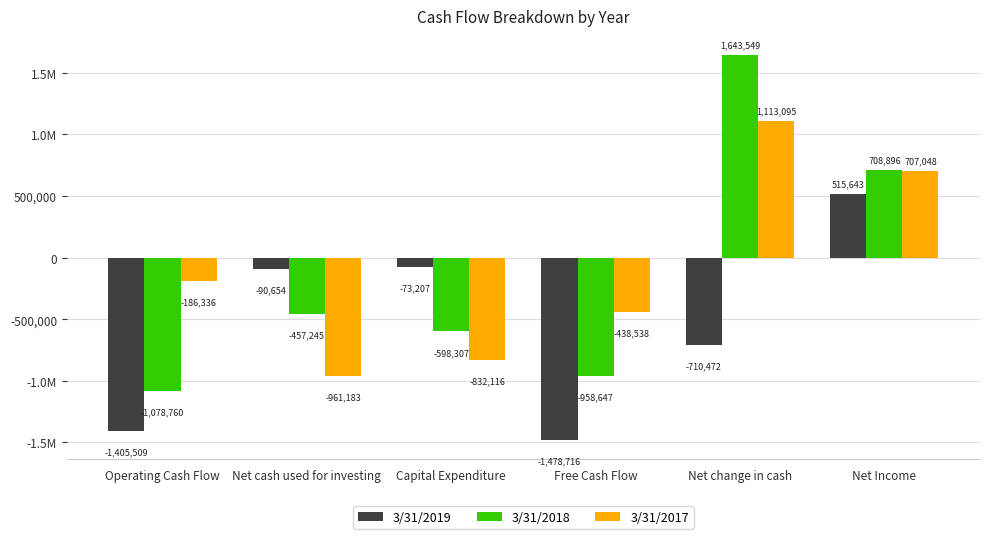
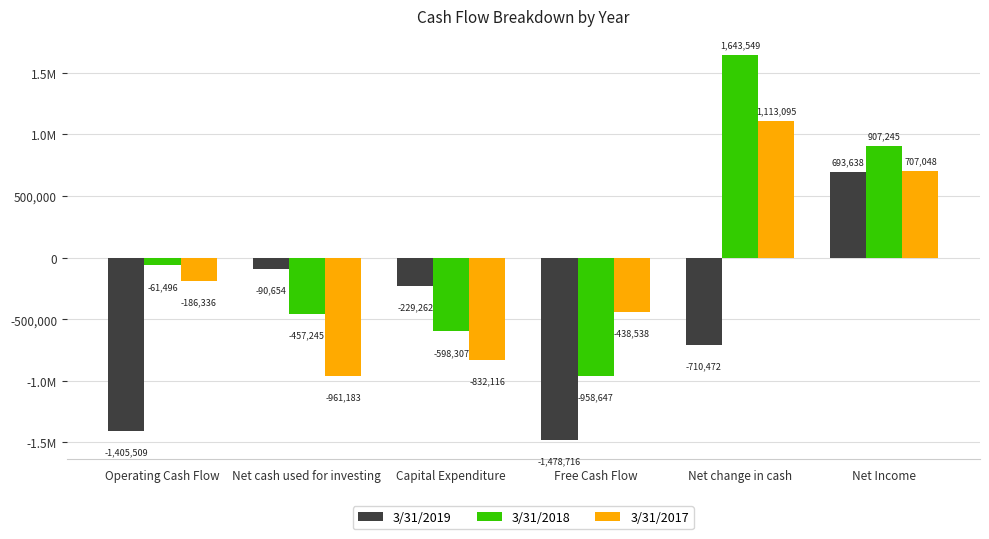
  {
    "3/31/2019": {
      "Operating Cash Flow": "-1,405,509",
      "Net cash used for investing": "-90,654",
-     "Capital Expenditure": "-73,207",
+     "Capital Expenditure": "-229,262",
      "Free Cash Flow": "-1,478,716",
      "Net change in cash": "-710,472",
-     "Net Income": "515,643"
+     "Net Income": "693,638"
    },
    "3/31/2018": {
-     "Operating Cash Flow": "-1,078,760",
+     "Operating Cash Flow": "-61,496",
      "Net cash used for investing": "-457,245",
      "Capital Expenditure": "-598,307",
      "Free Cash Flow": "-958,647",
      "Net change in cash": "1,643,549",
-     "Net Income": "708,896"
+     "Net Income": "907,245"
    },
    "3/31/2017": {
      "Operating Cash Flow": "-186,336",
      "Net cash used for investing": "-961,183",
      "Capital Expenditure": "-832,116",
      "Free Cash Flow": "-438,538",
      "Net change in cash": "1,113,095",
      "Net Income": "707,048"
    }
  }
